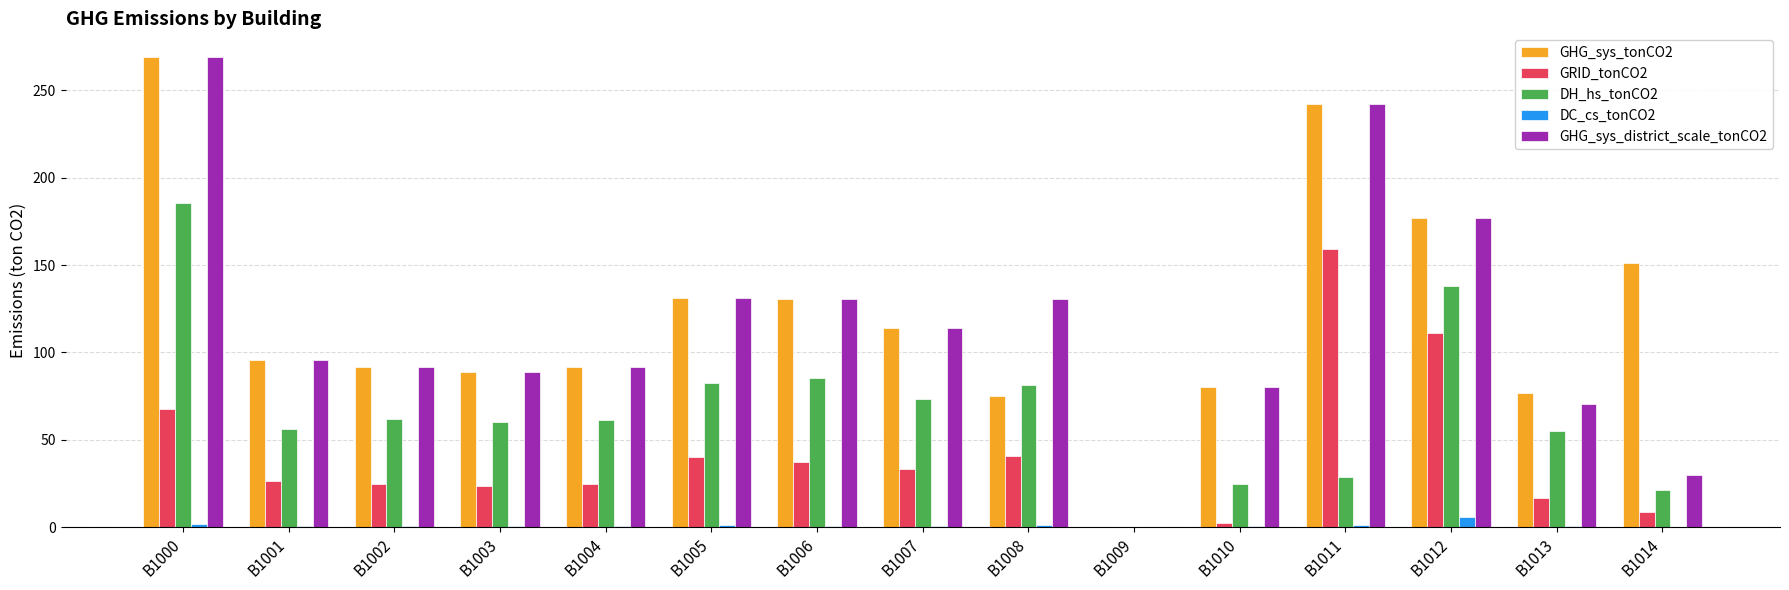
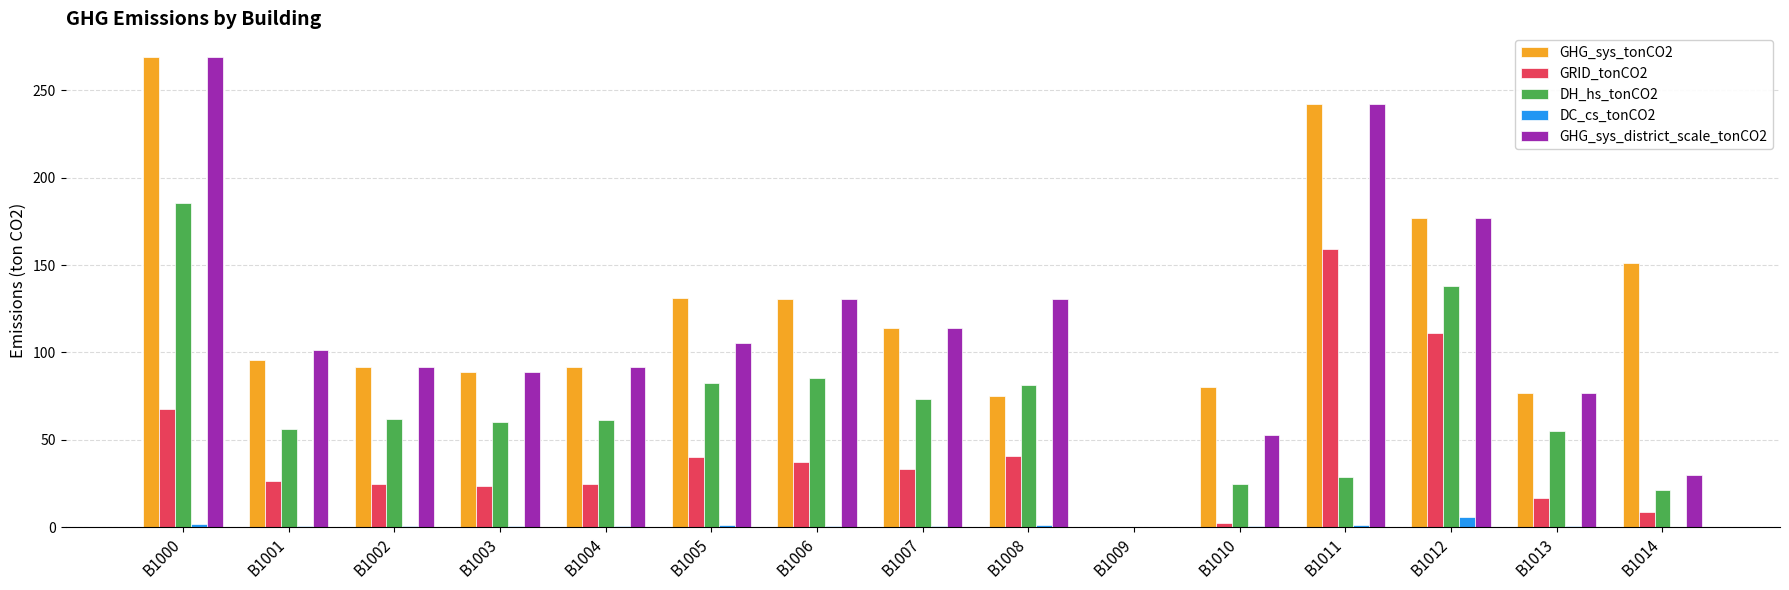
  {
    "GHG_sys_tonCO2": {
      "B1000": 269,
      "B1001": 96,
      "B1002": 92,
      "B1003": 89,
      "B1004": 91,
      "B1005": 131,
      "B1006": 131,
      "B1007": 114,
      "B1008": 75,
      "B1009": 0,
      "B1010": 80,
      "B1011": 242,
      "B1012": 177,
      "B1013": 77,
      "B1014": 151
    },
    "GRID_tonCO2": {
      "B1000": 68,
      "B1001": 26,
      "B1002": 24,
      "B1003": 23,
      "B1004": 24,
      "B1005": 40,
      "B1006": 37,
      "B1007": 34,
      "B1008": 41,
      "B1009": 0,
      "B1010": 2,
      "B1011": 159,
      "B1012": 111,
      "B1013": 17,
      "B1014": 9
    },
    "DH_hs_tonCO2": {
      "B1000": 185,
      "B1001": 56,
      "B1002": 62,
      "B1003": 60,
      "B1004": 61,
      "B1005": 82,
      "B1006": 85,
      "B1007": 74,
      "B1008": 81,
      "B1009": 0,
      "B1010": 24,
      "B1011": 29,
      "B1012": 138,
      "B1013": 55,
      "B1014": 21
    },
    "DC_cs_tonCO2": {
      "B1000": 2,
      "B1009": 0,
      "B1012": 6,
      "B1014": 0
    },
    "GHG_sys_district_scale_tonCO2": {
      "B1000": 269,
-     "B1001": 96,
+     "B1001": 101,
      "B1002": 92,
      "B1003": 89,
      "B1004": 91,
-     "B1005": 131,
+     "B1005": 105,
      "B1006": 131,
      "B1007": 114,
      "B1008": 131,
      "B1009": 0,
-     "B1010": 80,
+     "B1010": 53,
      "B1011": 242,
      "B1012": 177,
-     "B1013": 70,
+     "B1013": 77,
      "B1014": 30
    }
  }
